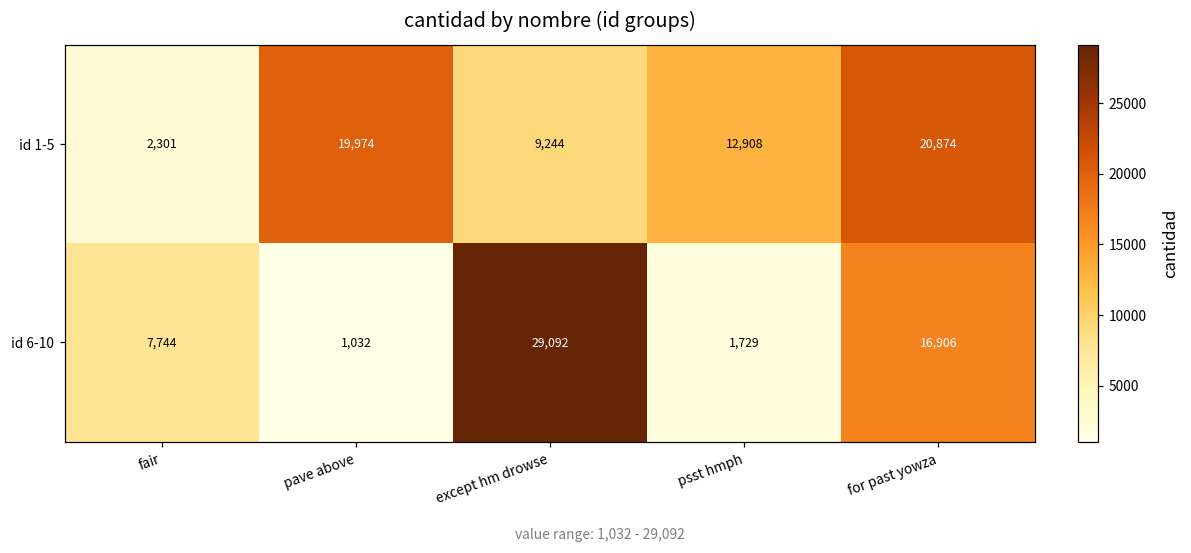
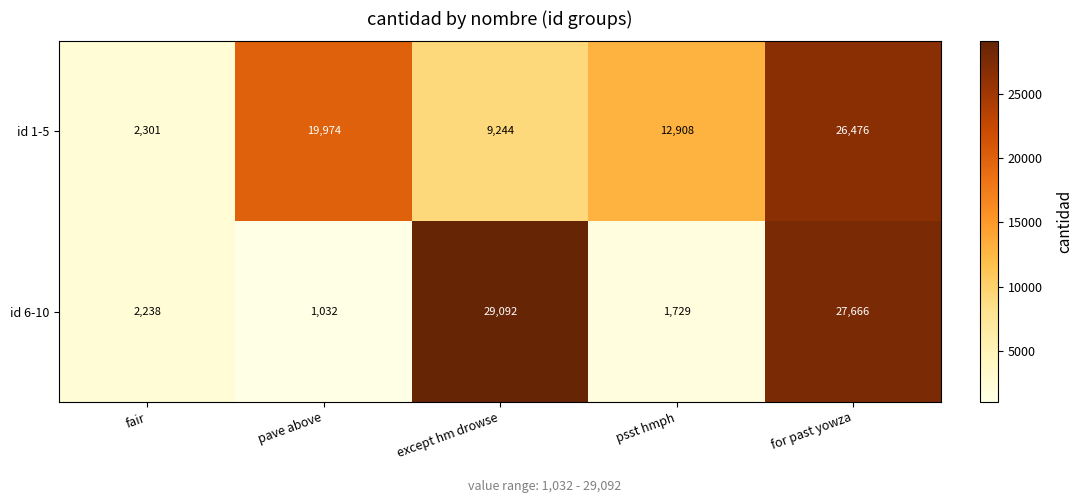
  {
    "id 1-5": {
      "fair": "2,301",
      "pave above": "19,974",
      "except hm drowse": "9,244",
      "psst hmph": "12,908",
-     "for past yowza": "20,874"
+     "for past yowza": "26,476"
    },
    "id 6-10": {
-     "fair": "7,744",
+     "fair": "2,238",
      "pave above": "1,032",
      "except hm drowse": "29,092",
      "psst hmph": "1,729",
-     "for past yowza": "16,906"
+     "for past yowza": "27,666"
    }
  }
